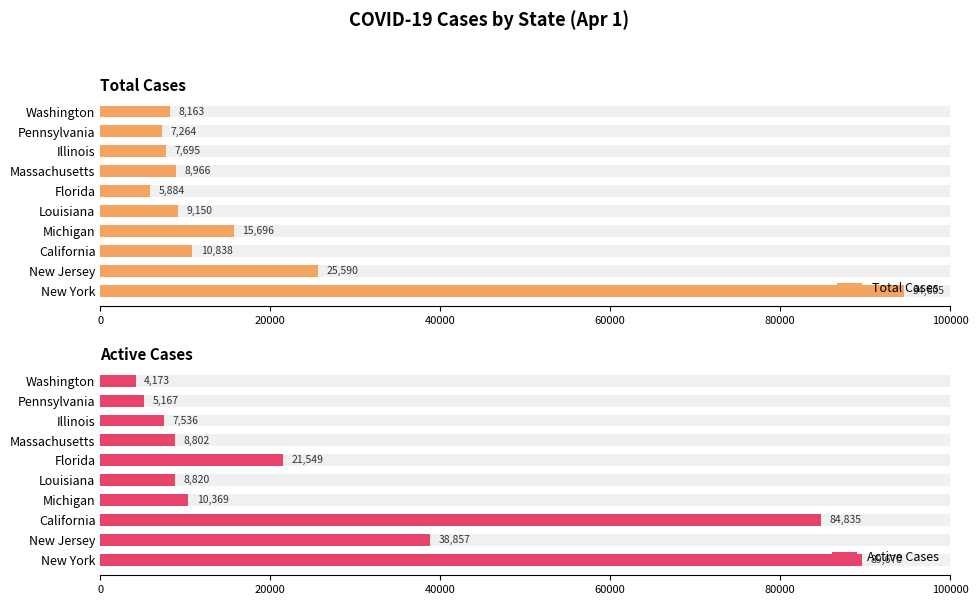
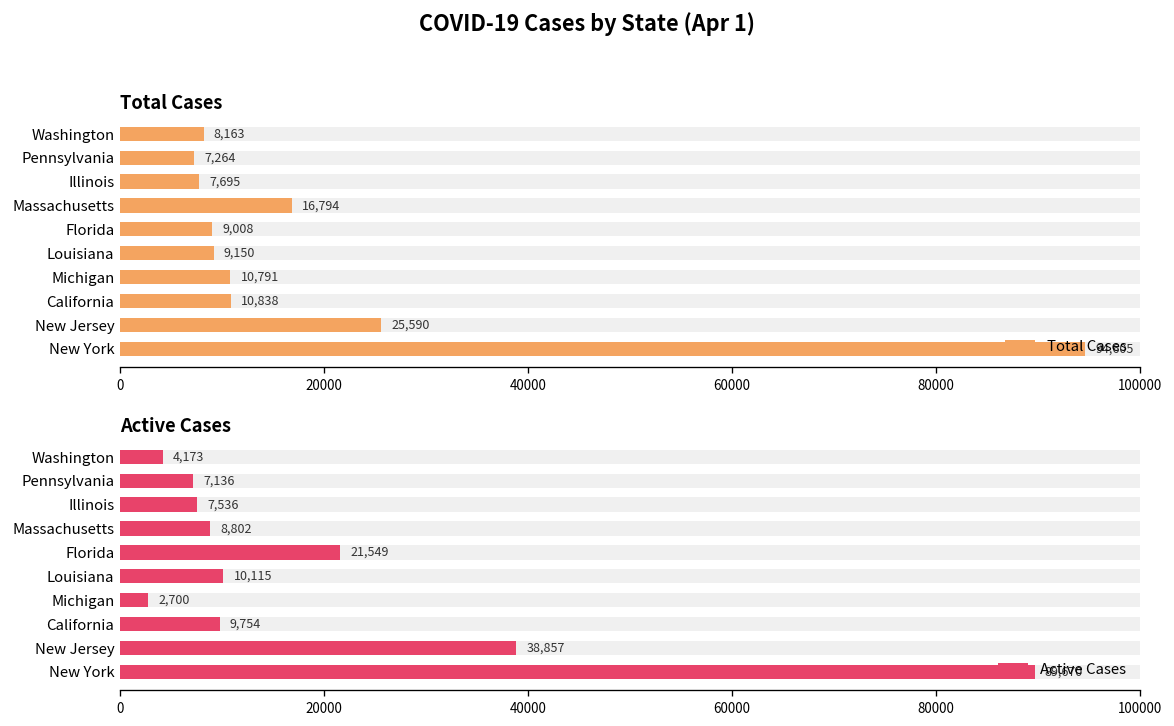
  {
    "Total Cases": {
      "Total Cases": {
-       "Massachusetts": "8,966",
-       "Florida": "5,884",
-       "Michigan": "15,696"
+       "Massachusetts": "16,794",
+       "Florida": "9,008",
+       "Michigan": "10,791"
      }
    },
    "Active Cases": {
      "Active Cases": {
-       "Pennsylvania": "5,167",
-       "Louisiana": "8,820",
-       "Michigan": "10,369",
-       "California": "84,835"
+       "Pennsylvania": "7,136",
+       "Louisiana": "10,115",
+       "Michigan": "2,700",
+       "California": "9,754"
      }
    }
  }
